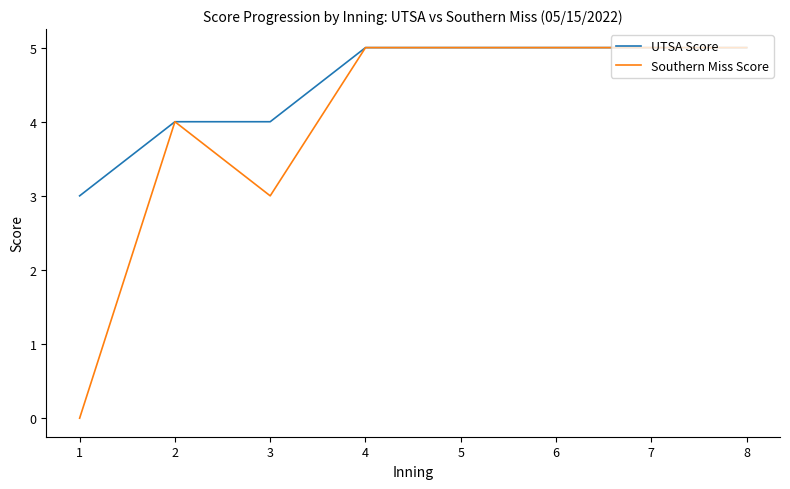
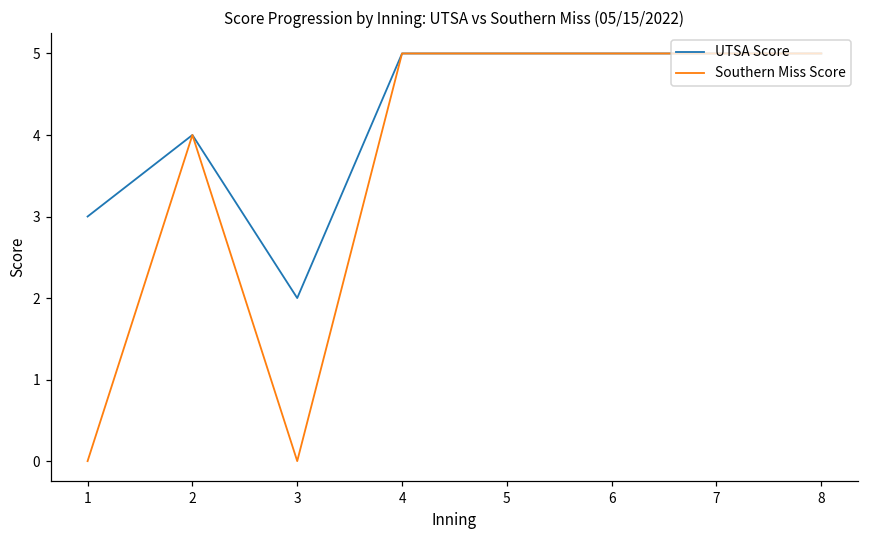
  {
    "UTSA Score": {
      "1": 3,
-     "3": 4
+     "3": 2
    },
    "Southern Miss Score": {
      "1": 0,
-     "3": 3
+     "3": 0
    }
  }
